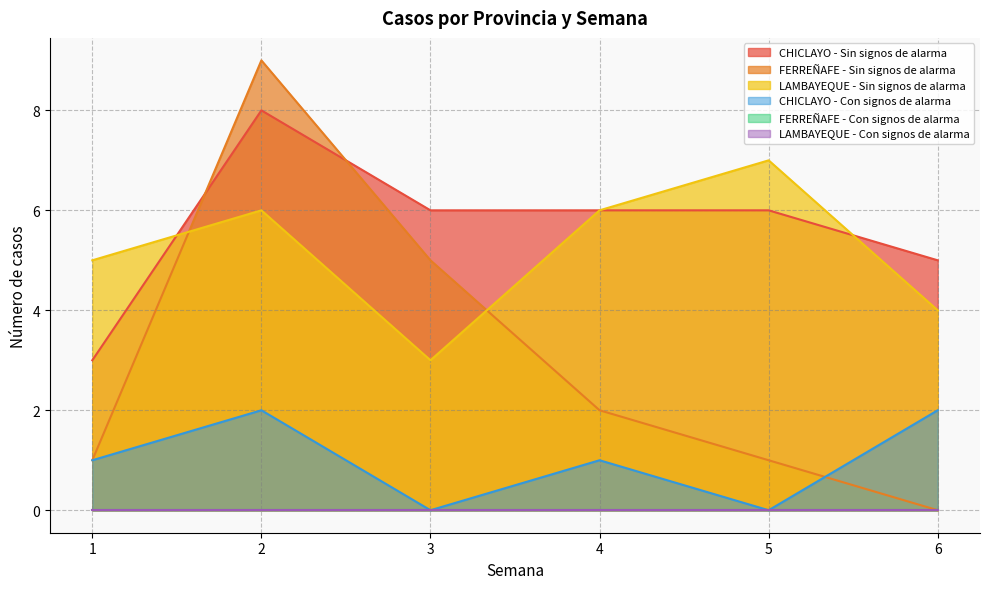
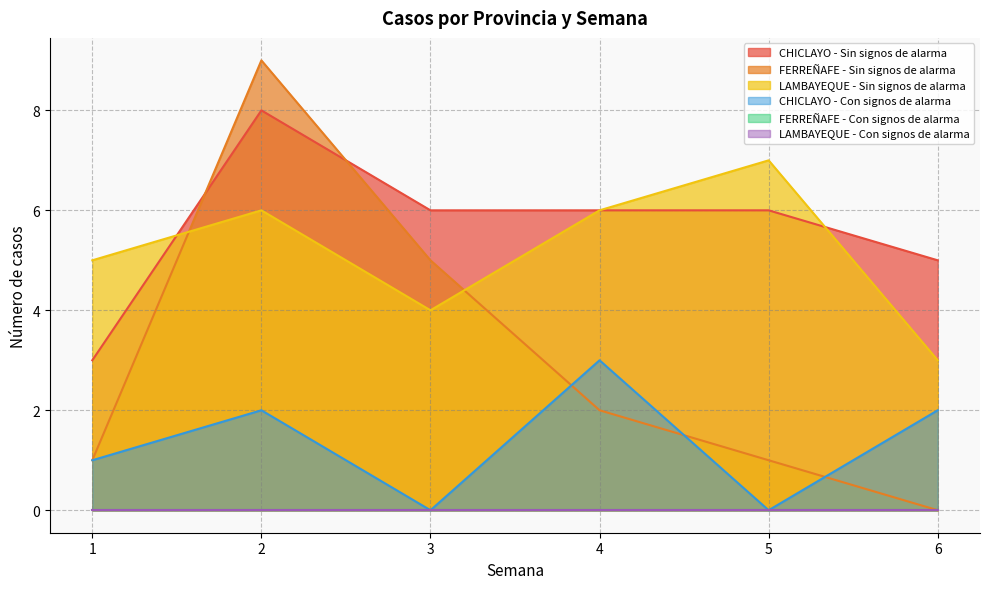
  {
    "LAMBAYEQUE - Sin signos de alarma": {
      "1": 5,
      "2": 6,
-     "3": 3,
+     "3": 4,
      "5": 7,
-     "6": 4
+     "6": 3
    },
    "CHICLAYO - Con signos de alarma": {
      "2": 2,
-     "4": 1,
+     "4": 3,
      "6": 2
    },
    "LAMBAYEQUE - Con signos de alarma": {
      "1": 0,
      "2": 0,
      "4": 0
    }
  }
